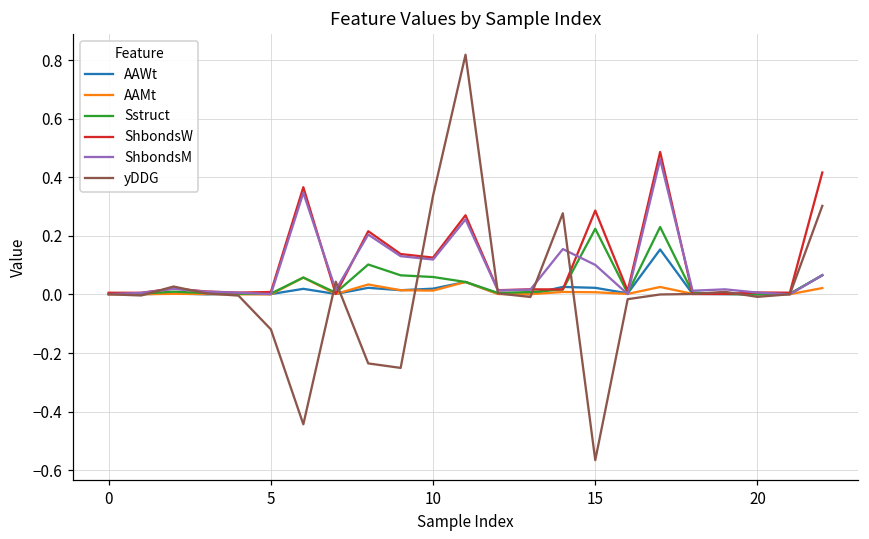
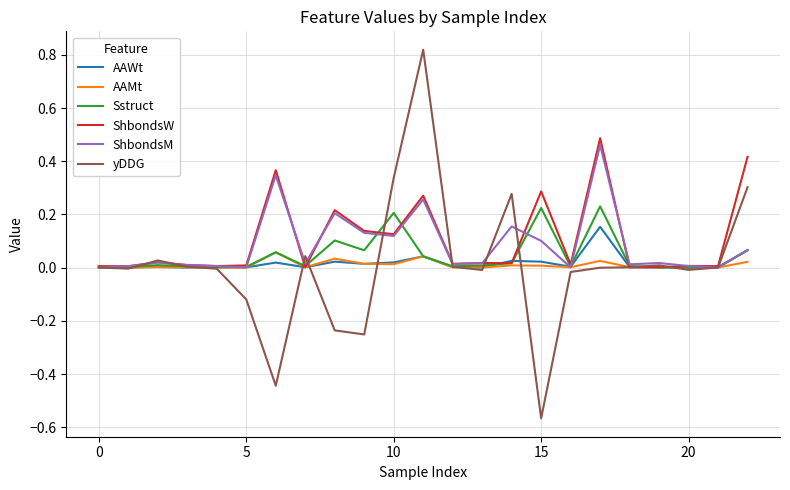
  {
    "AAWt": {
      "15": 0.02
    },
    "AAMt": {
      "15": 0.01
    },
    "Sstruct": {
-     "10": 0.06,
+     "10": 0.21,
      "15": 0.22
    },
    "ShbondsW": {
      "15": 0.29
    },
    "ShbondsM": {
      "15": 0.10
    },
    "yDDG": {
      "5": -0.12,
      "10": 0.34,
      "15": -0.57
    }
  }
